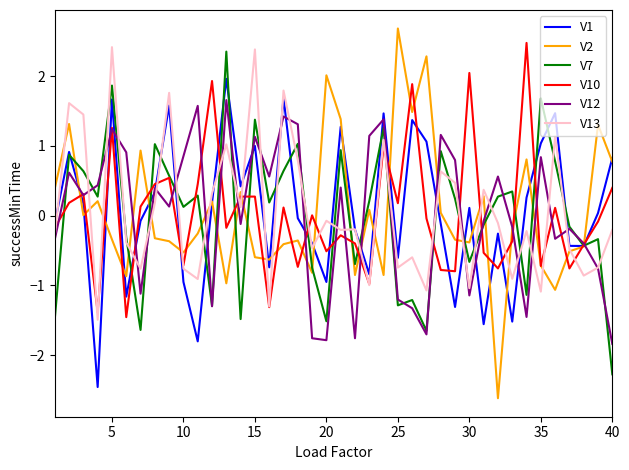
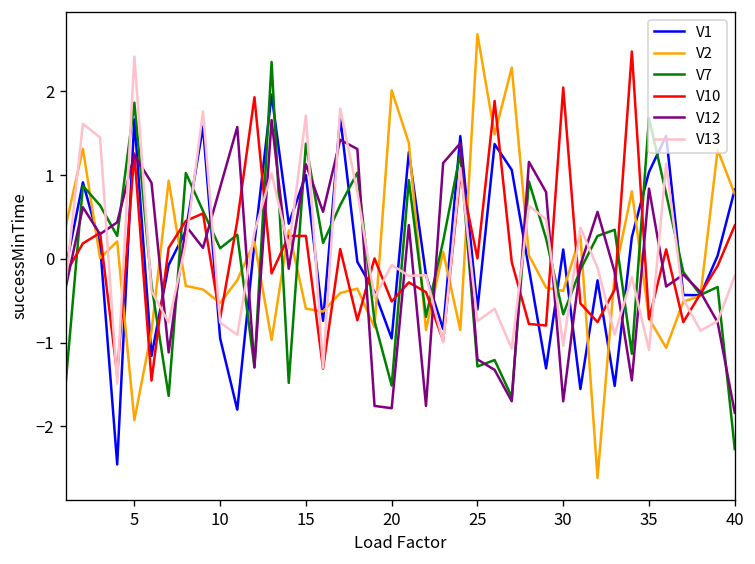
  {
    "V1": {
      "5": 1.7,
      "10": -1.0,
      "15": 1.0,
      "20": -1.0,
      "25": -0.6,
      "30": 0.1,
      "35": 1.0,
      "40": 0.8
    },
    "V2": {
-     "5": -0.3,
+     "5": -1.9,
      "10": -0.5,
      "15": -0.6,
      "20": 2.0,
      "25": 2.7,
      "30": -0.4,
      "40": 0.8
    },
    "V7": {
      "5": 1.9,
      "10": 0.1,
      "15": 1.4,
      "20": -1.5,
      "25": -1.3,
      "30": -0.7,
      "40": -2.3
    },
    "V10": {
      "10": -0.7,
      "15": 0.3,
      "20": -0.5,
-     "25": 0.2,
+     "25": 0.0,
      "30": 2.0,
      "40": 0.4
    },
    "V12": {
      "10": 0.9,
      "15": 1.1,
      "20": -1.8,
      "25": -1.2,
-     "30": -1.1,
+     "30": -1.7,
      "35": 0.8,
      "40": -1.8
    },
    "V13": {
      "5": 2.4,
      "10": -0.8,
-     "15": 2.4,
+     "15": 1.7,
      "20": -0.1,
      "25": -0.7,
      "30": -1.0,
      "35": -1.1,
      "40": -0.2
    }
  }
